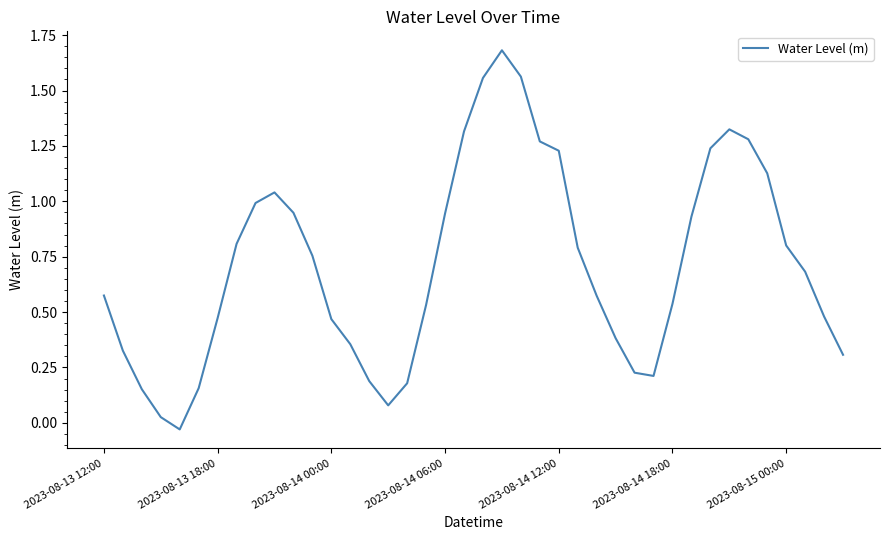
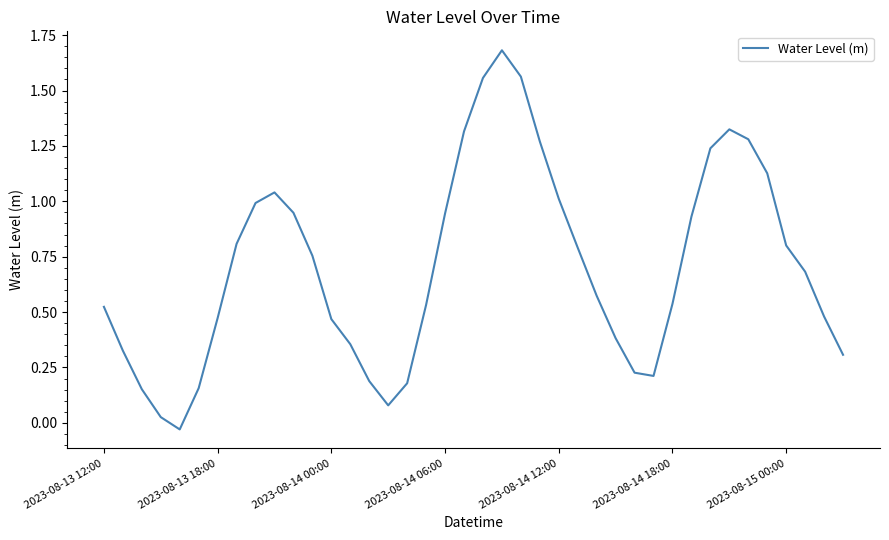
  {
-   "2023-08-13 12:00": 0.57,
+   "2023-08-13 12:00": 0.52,
    "2023-08-13 18:00": 0.47,
    "2023-08-14 00:00": 0.47,
    "2023-08-14 06:00": 0.95,
-   "2023-08-14 12:00": 1.23,
+   "2023-08-14 12:00": 1.01,
    "2023-08-14 18:00": 0.54,
    "2023-08-15 00:00": 0.80
  }
